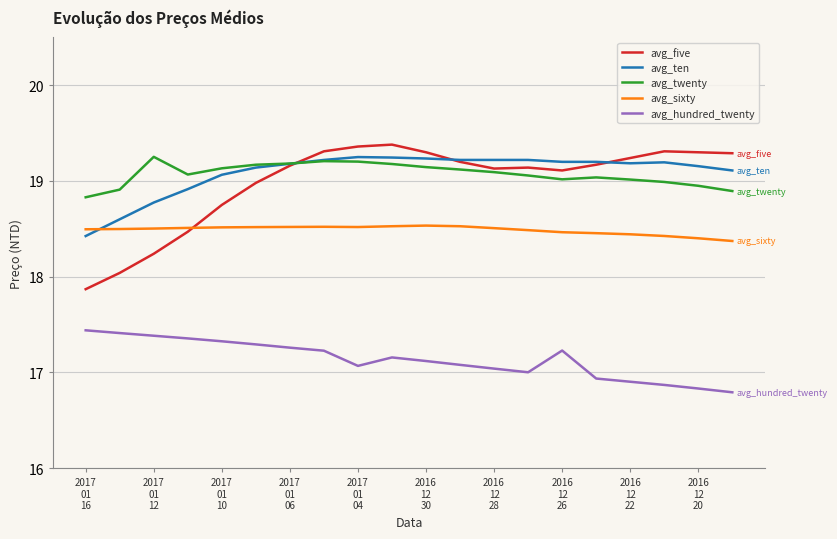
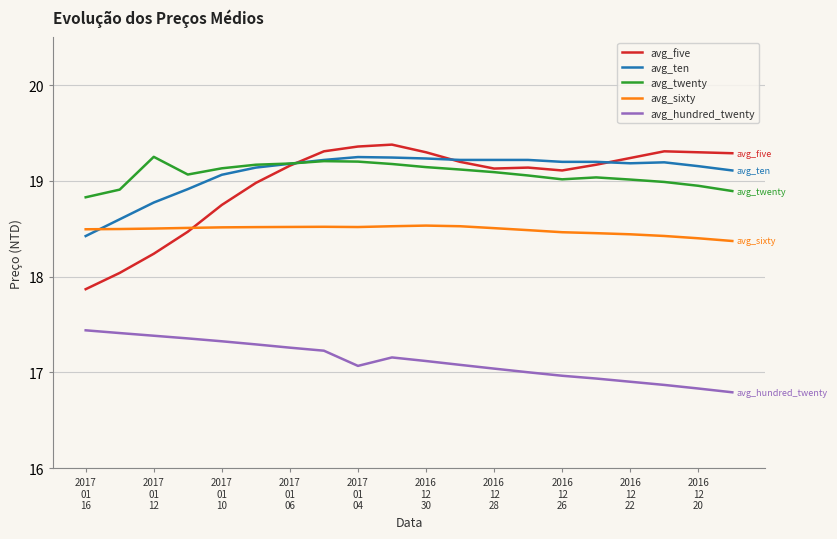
  {
    "avg_five": {
      "2017 01 16": 17.9,
      "2017 01 12": 18.2,
      "2017 01 10": 18.8,
      "2017 01 04": 19.4,
      "2016 12 30": 19.3,
      "2016 12 28": 19.1,
      "2016 12 26": 19.1,
      "2016 12 22": 19.2,
      "2016 12 20": 19.3
    },
    "avg_ten": {
      "2017 01 16": 18.4,
      "2017 01 12": 18.8,
      "2017 01 10": 19.1,
      "2017 01 04": 19.3,
      "2016 12 30": 19.2,
      "2016 12 28": 19.2,
      "2016 12 26": 19.2,
      "2016 12 22": 19.2,
      "2016 12 20": 19.2
    },
    "avg_twenty": {
      "2017 01 16": 18.8,
      "2017 01 12": 19.3,
      "2017 01 10": 19.1,
      "2017 01 04": 19.2,
      "2016 12 30": 19.1,
      "2016 12 28": 19.1,
      "2016 12 26": 19.0,
      "2016 12 22": 19.0,
      "2016 12 20": 19.0
    },
    "avg_sixty": {
      "2017 01 16": 18.5,
      "2017 01 12": 18.5,
      "2017 01 10": 18.5,
      "2017 01 06": 18.5,
      "2017 01 04": 18.5,
      "2016 12 30": 18.5,
      "2016 12 28": 18.5,
      "2016 12 26": 18.5,
      "2016 12 22": 18.4,
      "2016 12 20": 18.4
    },
    "avg_hundred_twenty": {
      "2017 01 16": 17.4,
      "2017 01 12": 17.4,
      "2017 01 10": 17.3,
      "2017 01 06": 17.3,
      "2017 01 04": 17.1,
      "2016 12 30": 17.1,
      "2016 12 28": 17.0,
-     "2016 12 26": 17.2,
+     "2016 12 26": 17.0,
      "2016 12 22": 16.9,
      "2016 12 20": 16.8
    }
  }
